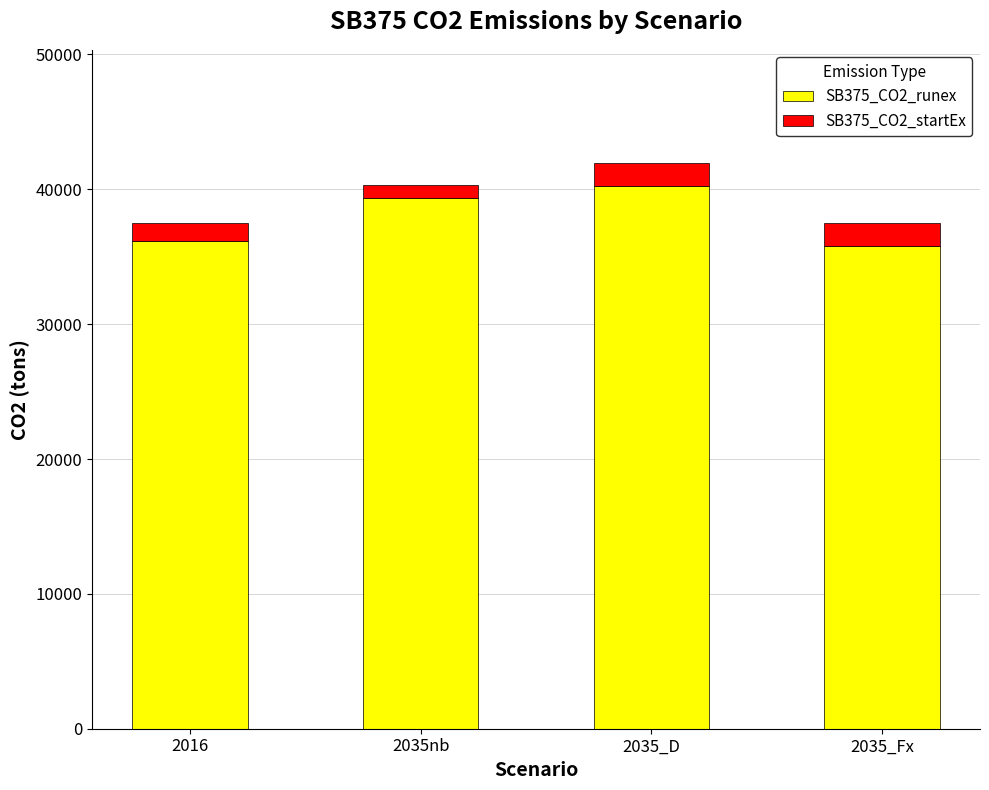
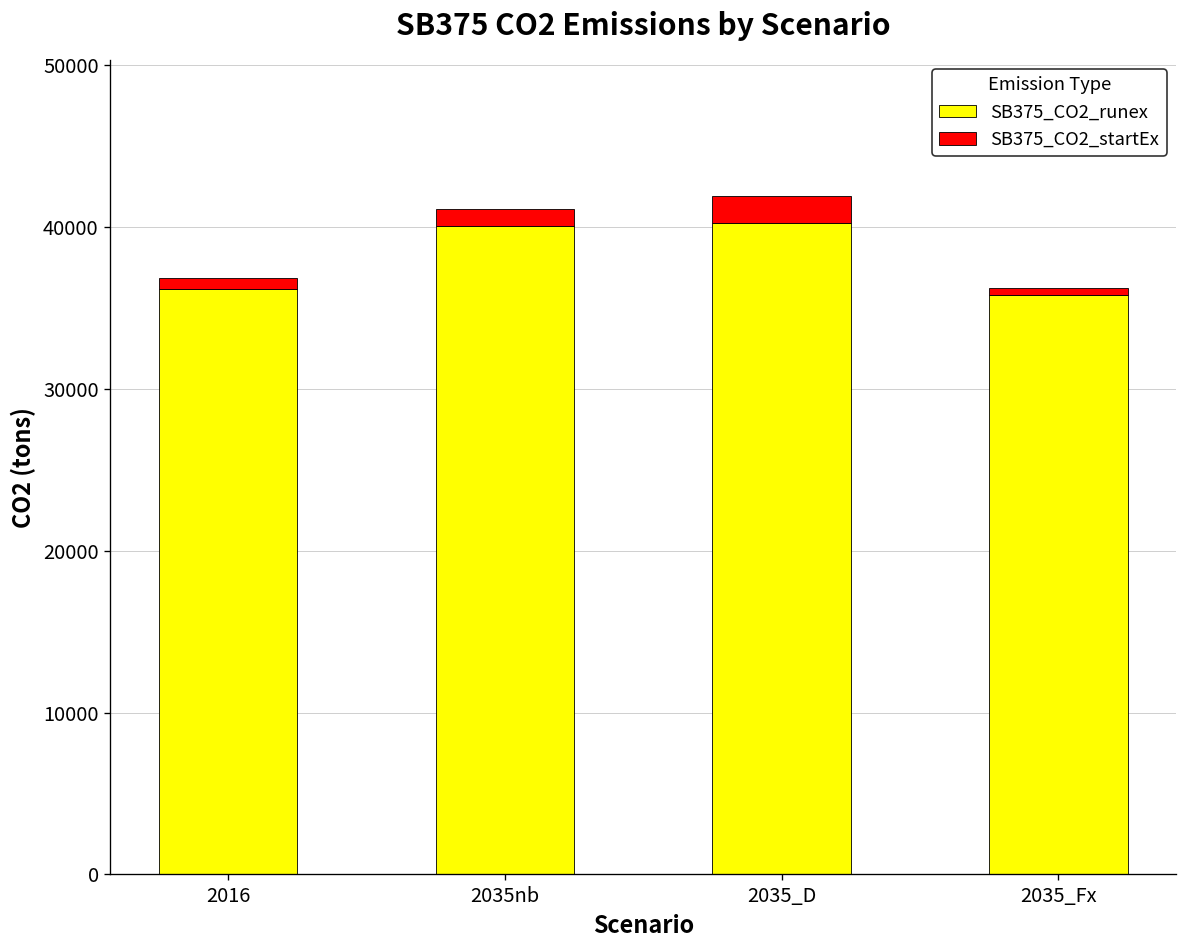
  {
    "SB375_CO2_runex": {
      "2016": 36200,
-     "2035nb": 39300,
+     "2035nb": 40100,
      "2035_D": 40300,
      "2035_Fx": 35800
    },
    "SB375_CO2_startEx": {
-     "2016": 1300,
+     "2016": 700,
      "2035nb": 1000,
      "2035_D": 1700,
-     "2035_Fx": 1700
+     "2035_Fx": 400
    }
  }
